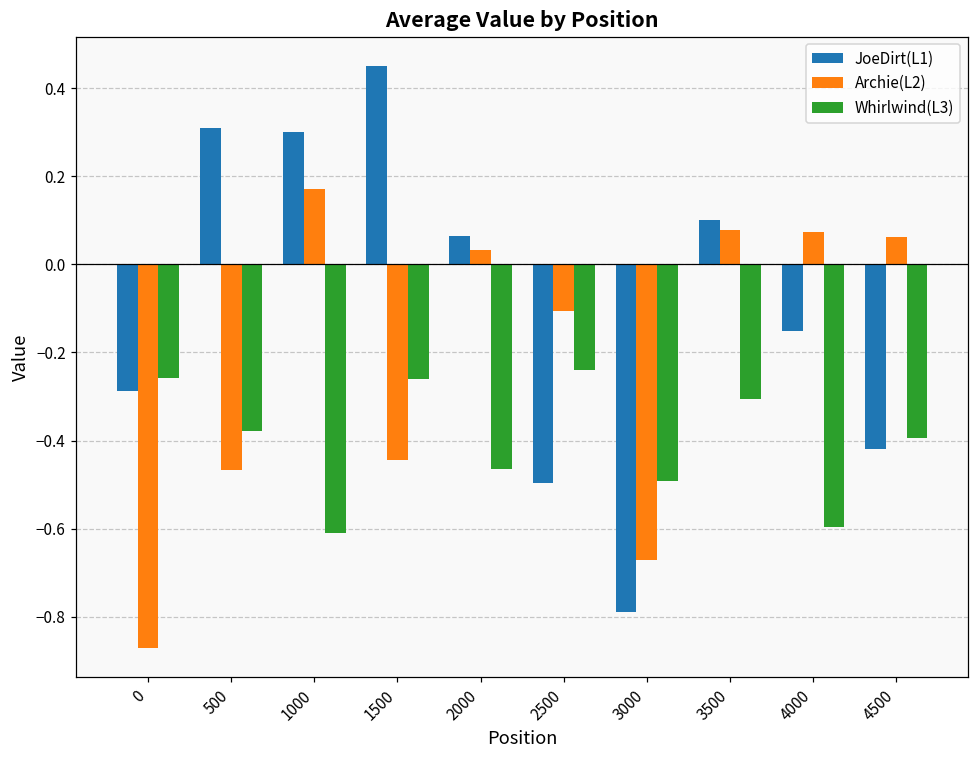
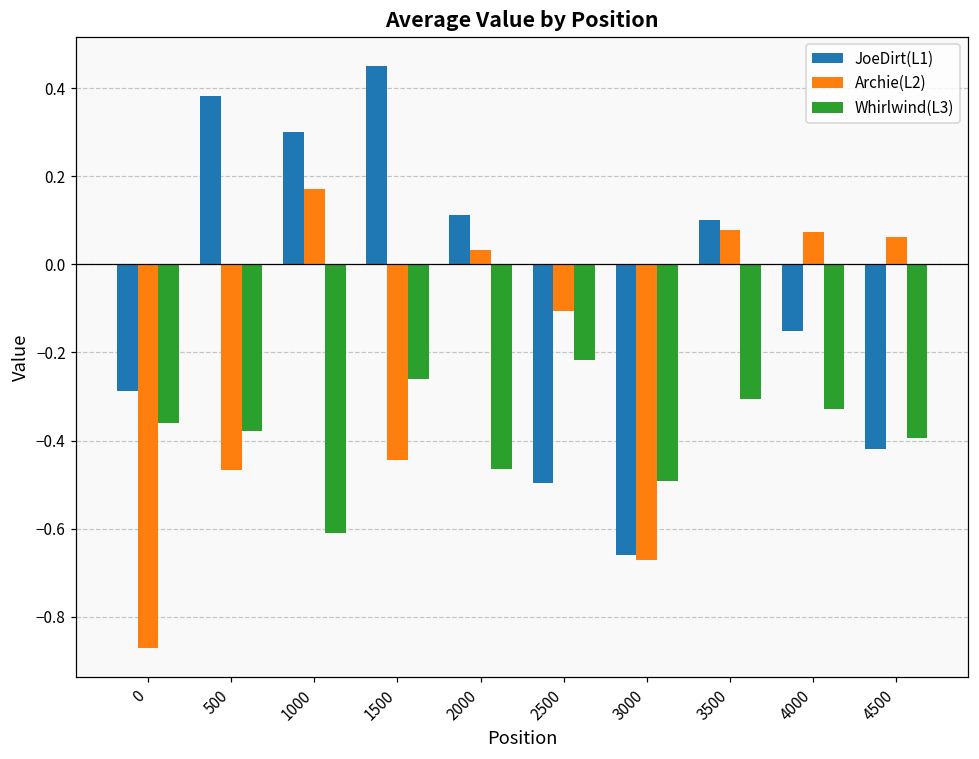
  {
    "JoeDirt(L1)": {
      "0": -0.29,
-     "500": 0.31,
+     "500": 0.38,
      "1000": 0.30,
      "1500": 0.45,
-     "2000": 0.06,
+     "2000": 0.11,
      "2500": -0.50,
-     "3000": -0.79,
+     "3000": -0.66,
      "3500": 0.10,
      "4000": -0.15,
      "4500": -0.42
    },
    "Archie(L2)": {
      "0": -0.87,
      "500": -0.47,
      "1000": 0.17,
      "1500": -0.44,
      "2000": 0.03,
      "2500": -0.11,
      "3000": -0.67,
      "3500": 0.08,
      "4000": 0.07,
      "4500": 0.06
    },
    "Whirlwind(L3)": {
-     "0": -0.26,
+     "0": -0.36,
      "500": -0.38,
      "1000": -0.61,
      "1500": -0.26,
      "2000": -0.46,
-     "2500": -0.24,
+     "2500": -0.22,
      "3000": -0.49,
      "3500": -0.31,
-     "4000": -0.60,
+     "4000": -0.33,
      "4500": -0.39
    }
  }
